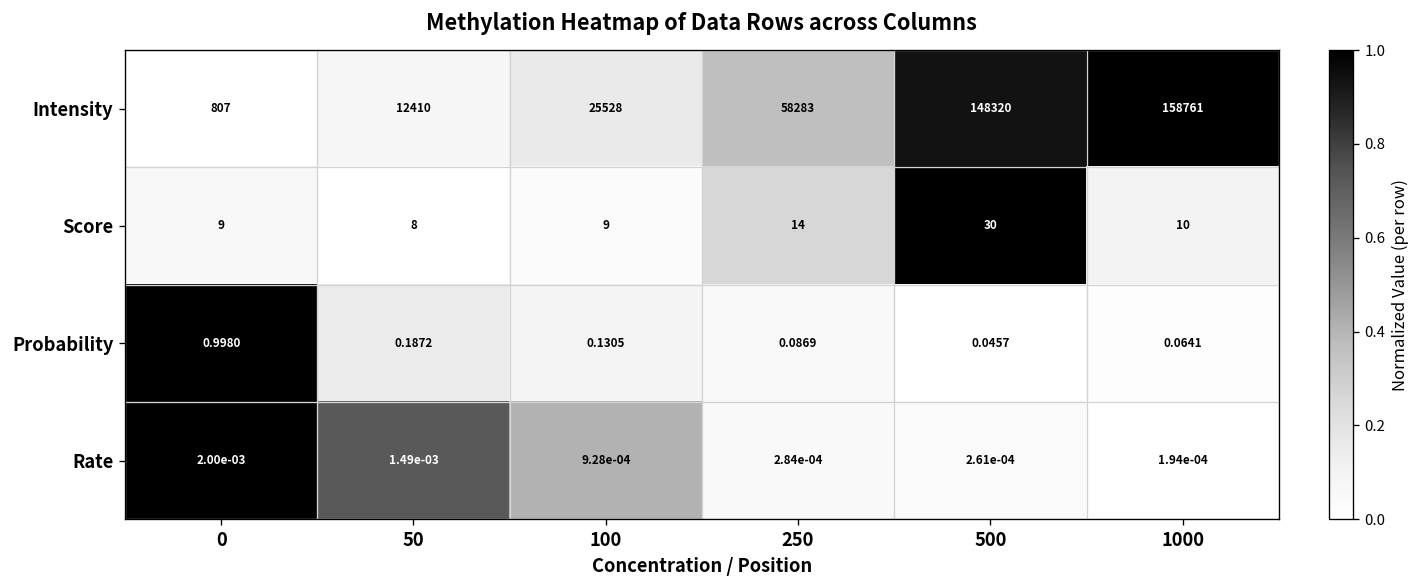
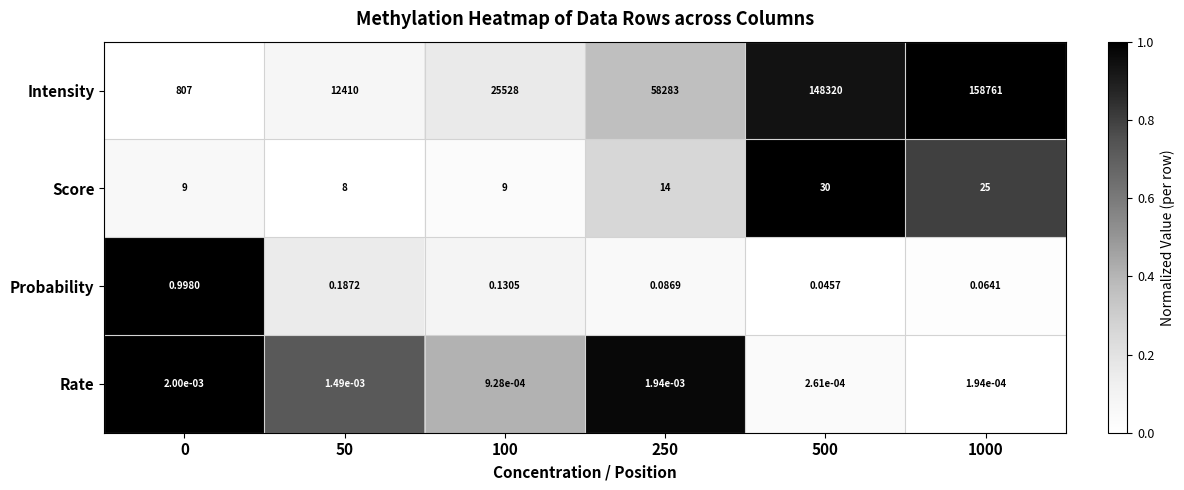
  {
    "Intensity": {
      "0": "807",
      "50": "12410",
      "100": "25528",
      "250": "58283",
      "500": "148320",
      "1000": "158761"
    },
    "Score": {
      "0": "9",
      "50": "8",
      "100": "9",
      "250": "14",
      "500": "30",
-     "1000": "10"
+     "1000": "25"
    },
    "Probability": {
      "0": "0.9980",
      "50": "0.1872",
      "100": "0.1305",
      "250": "0.0869",
      "500": "0.0457",
      "1000": "0.0641"
    },
    "Rate": {
      "0": "2.00e-03",
      "50": "1.49e-03",
      "100": "9.28e-04",
-     "250": "2.84e-04",
+     "250": "1.94e-03",
      "500": "2.61e-04",
      "1000": "1.94e-04"
    }
  }
